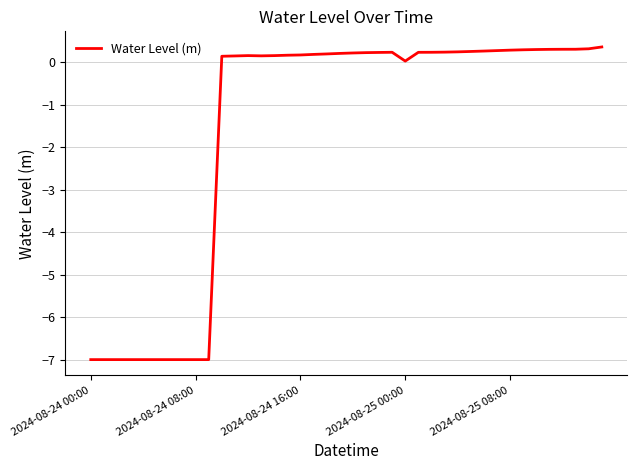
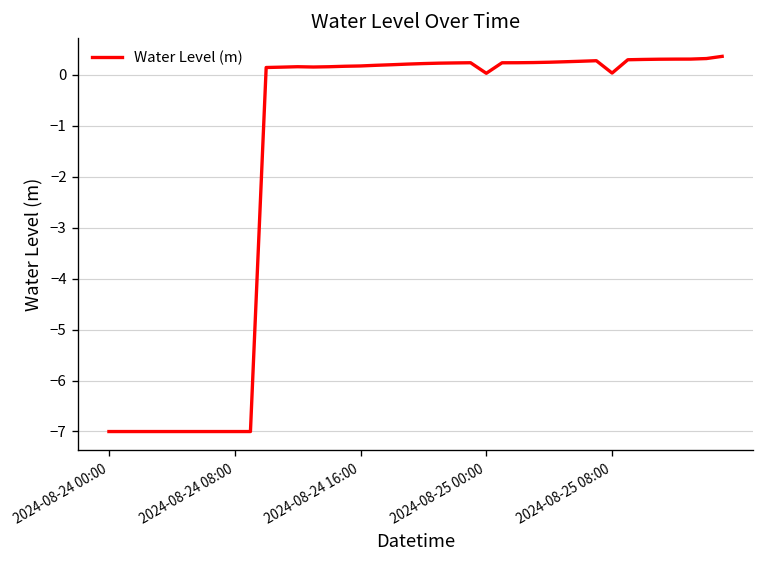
  {
    "2024-08-24 00:00": -7.0,
    "2024-08-24 08:00": -7.0,
    "2024-08-24 16:00": 0.2,
    "2024-08-25 00:00": 0.0,
-   "2024-08-25 08:00": 0.3
+   "2024-08-25 08:00": 0.0
  }
